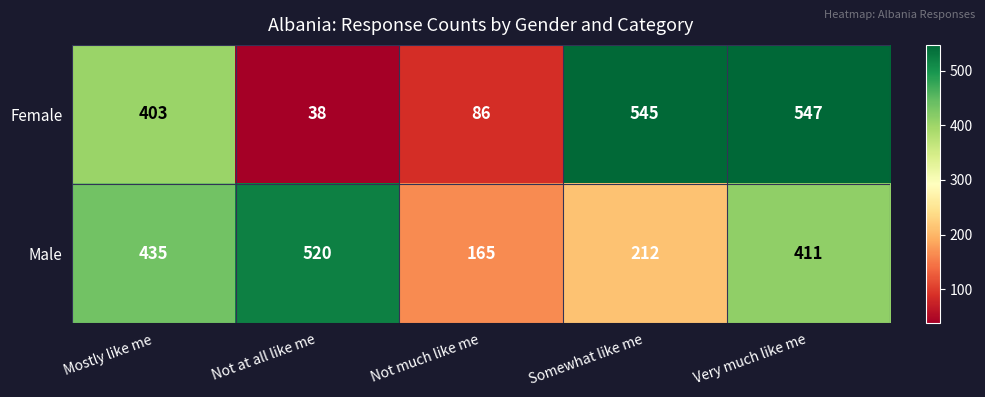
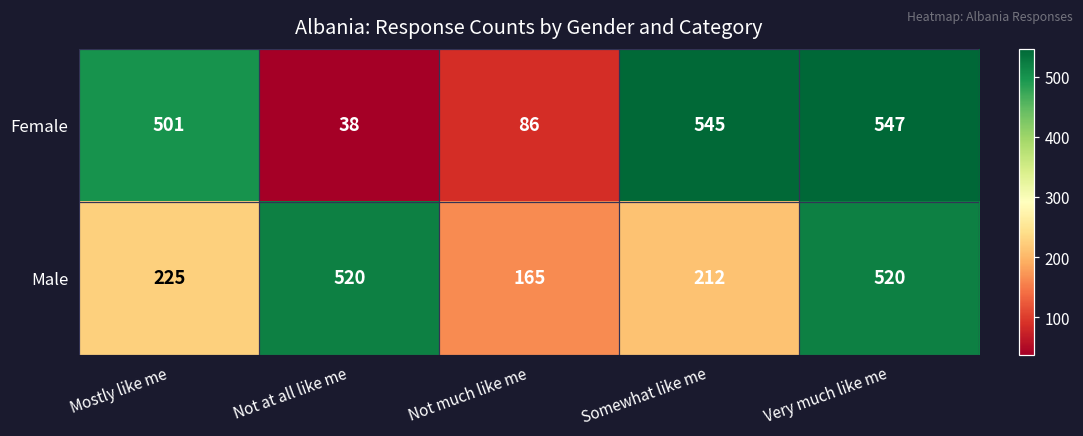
  {
    "Female": {
-     "Mostly like me": 403,
+     "Mostly like me": 501,
      "Not at all like me": 38,
      "Not much like me": 86,
      "Somewhat like me": 545,
      "Very much like me": 547
    },
    "Male": {
-     "Mostly like me": 435,
+     "Mostly like me": 225,
      "Not at all like me": 520,
      "Not much like me": 165,
      "Somewhat like me": 212,
-     "Very much like me": 411
+     "Very much like me": 520
    }
  }
